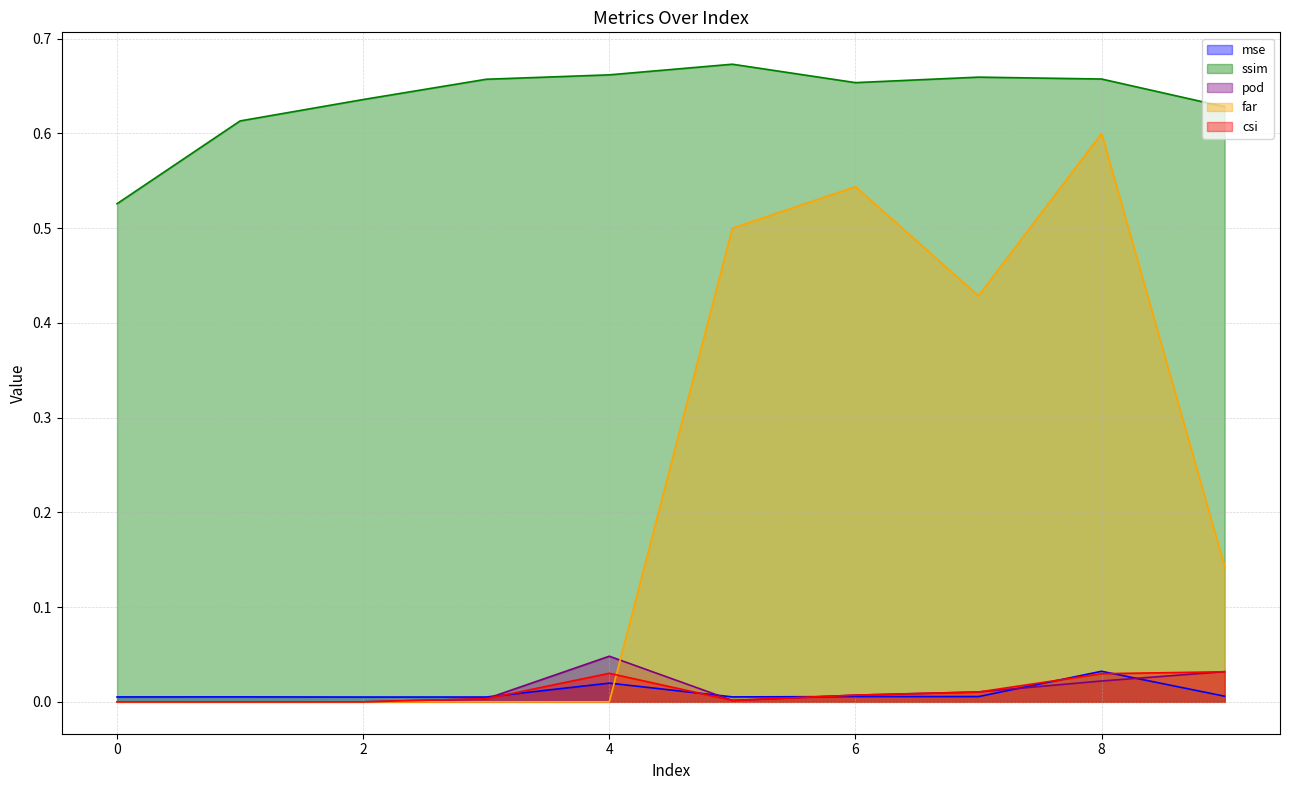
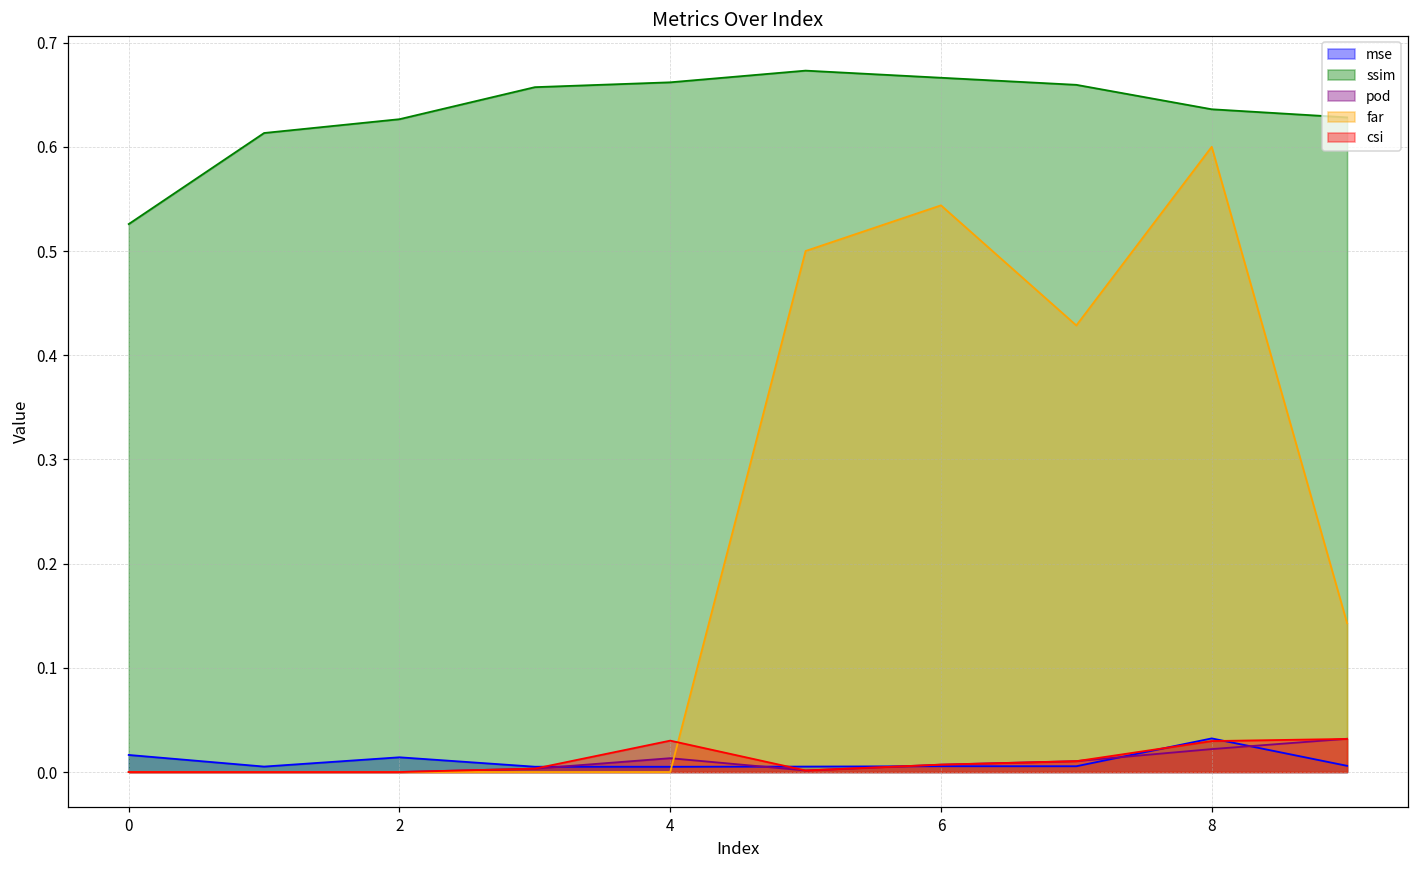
  {
    "mse": {
-     "0": 0.01,
-     "2": 0.005,
-     "4": 0.02
+     "0": 0.02,
+     "2": 0.014,
+     "4": 0.01
    },
    "ssim": {
      "0": 0.53,
-     "2": 0.64,
+     "2": 0.63,
      "4": 0.66,
-     "6": 0.65,
-     "8": 0.66
+     "6": 0.67,
+     "8": 0.64
    },
    "pod": {
-     "4": 0.05,
+     "4": 0.01,
      "8": 0.02
    },
    "far": {
      "4": 0.00,
      "6": 0.54,
      "8": 0.60
    },
    "csi": {
      "4": 0.03
    }
  }
